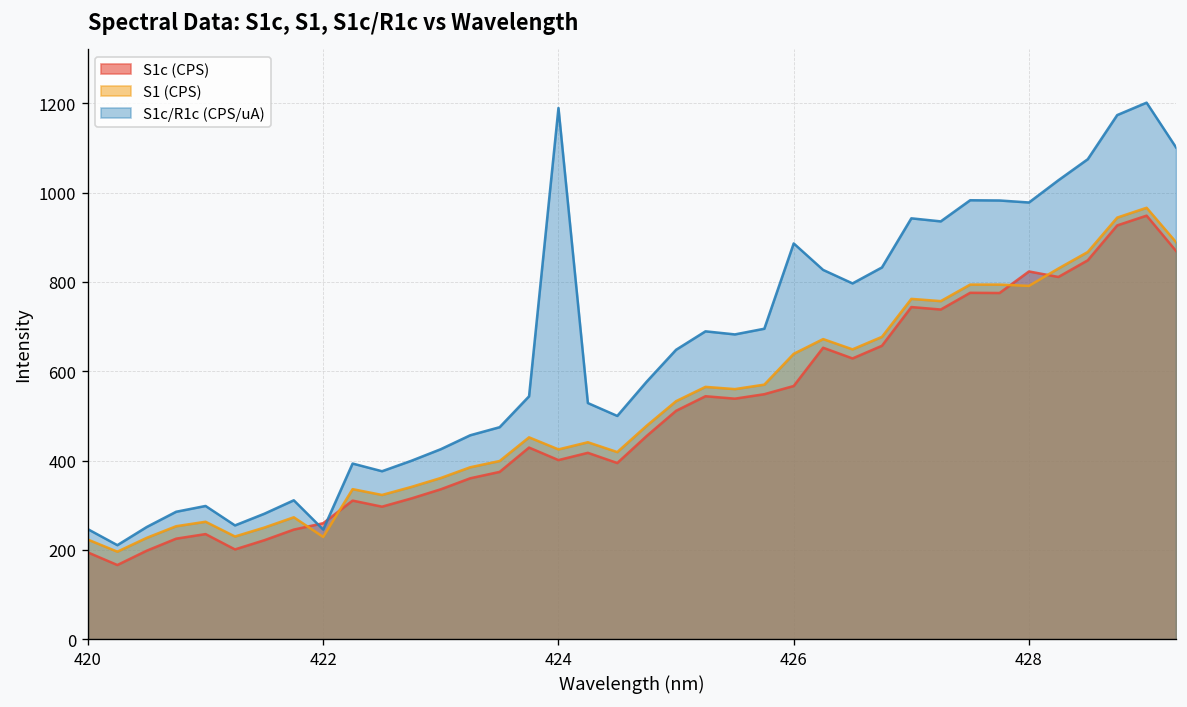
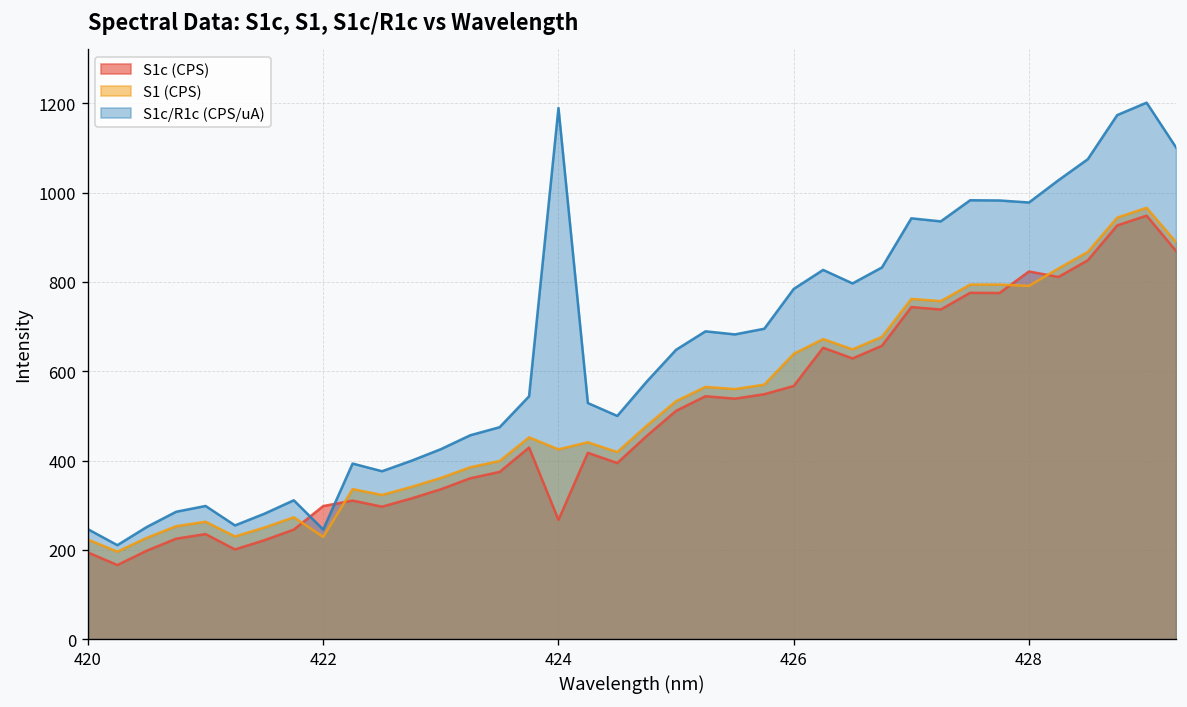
  {
    "S1c (CPS)": {
      "420": 190,
-     "422": 260,
-     "424": 400,
+     "422": 300,
+     "424": 270,
      "426": 570,
      "428": 820
    },
    "S1 (CPS)": {
      "420": 220,
      "422": 230,
      "424": 430,
      "426": 640,
      "428": 790
    },
    "S1c/R1c (CPS/uA)": {
      "420": 250,
      "422": 250,
      "424": 1190,
-     "426": 890,
+     "426": 780,
      "428": 980
    }
  }
